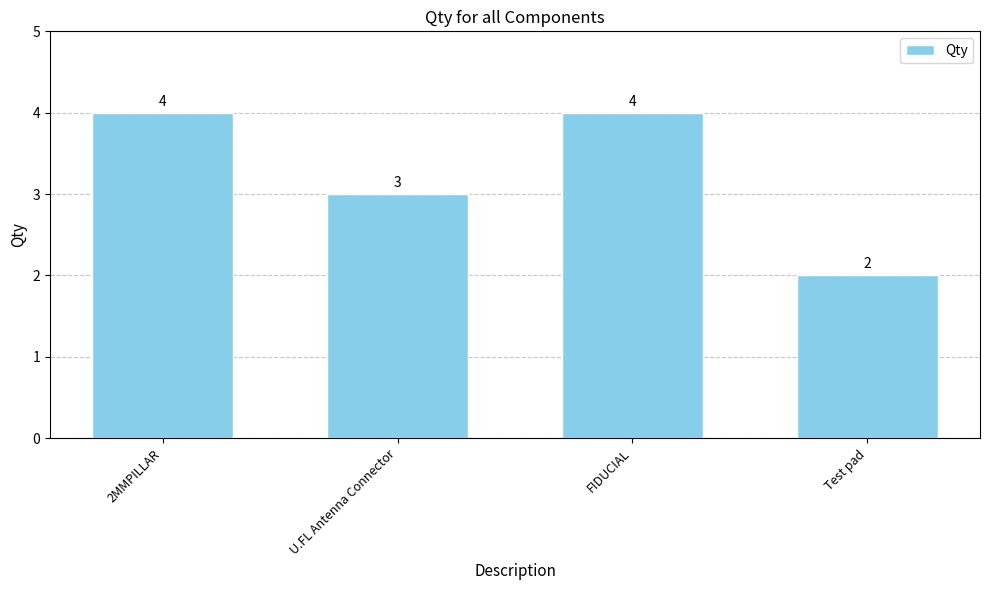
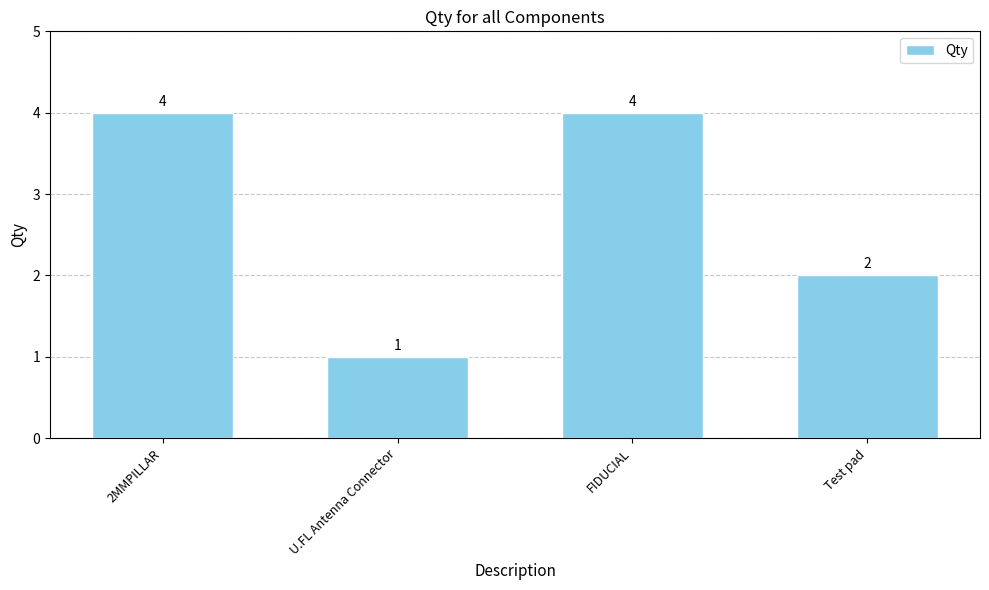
  {
    "2MMPILLAR": 4,
-   "U.FL Antenna Connector": 3,
+   "U.FL Antenna Connector": 1,
    "FIDUCIAL": 4,
    "Test pad": 2
  }
